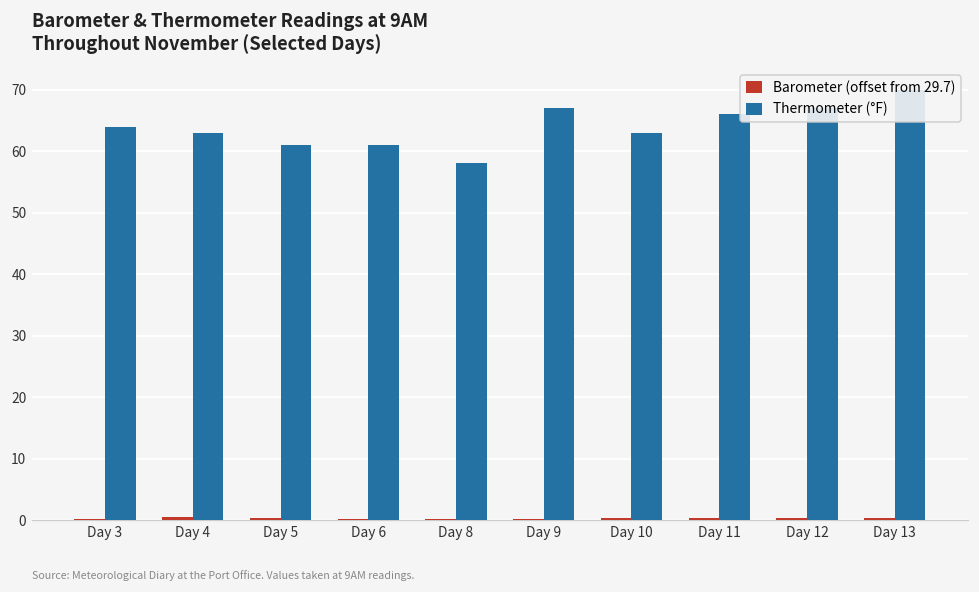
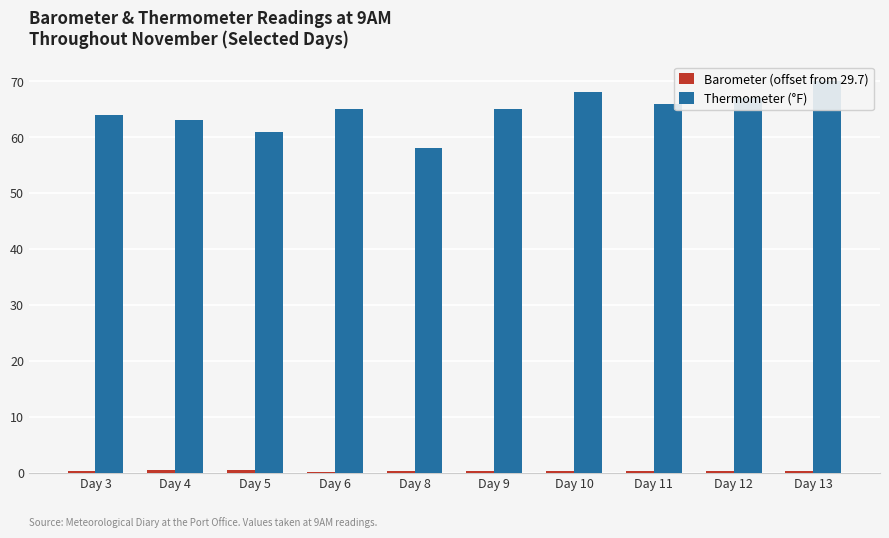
  {
    "Barometer (offset from 29.7)": {
      "Day 4": 0
    },
    "Thermometer (°F)": {
      "Day 3": 64,
      "Day 4": 63,
      "Day 5": 61,
-     "Day 6": 61,
+     "Day 6": 65,
      "Day 8": 58,
-     "Day 9": 67,
-     "Day 10": 63,
+     "Day 9": 65,
+     "Day 10": 68,
      "Day 11": 66
    }
  }
